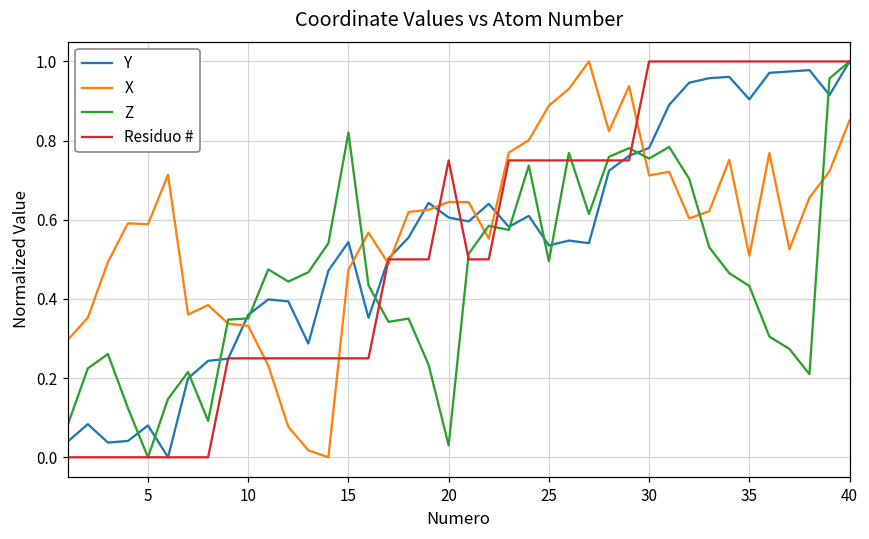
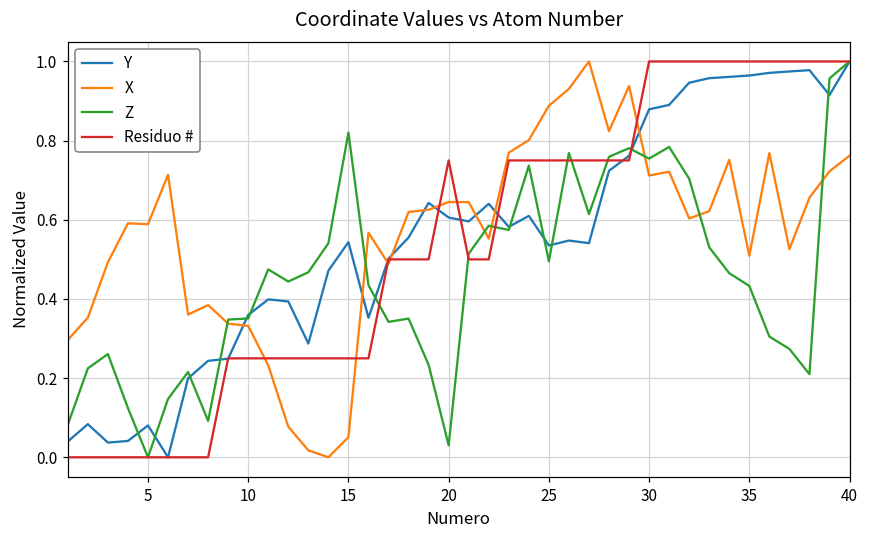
  {
    "Y": {
      "5": 0.08,
      "10": 0.36,
      "15": 0.54,
      "20": 0.61,
      "25": 0.54,
-     "30": 0.78,
-     "35": 0.90
+     "30": 0.88,
+     "35": 0.96
    },
    "X": {
      "5": 0.59,
      "10": 0.33,
-     "15": 0.47,
+     "15": 0.05,
      "20": 0.64,
      "25": 0.89,
      "30": 0.71,
      "35": 0.51,
-     "40": 0.85
+     "40": 0.76
    },
    "Z": {
      "10": 0.35,
      "15": 0.82,
      "20": 0.03,
      "25": 0.50,
      "30": 0.75,
      "35": 0.43
    },
    "Residuo #": {
      "10": 0.25,
      "15": 0.25,
      "20": 0.75,
      "25": 0.75,
      "30": 1.00,
      "35": 1.00
    }
  }
